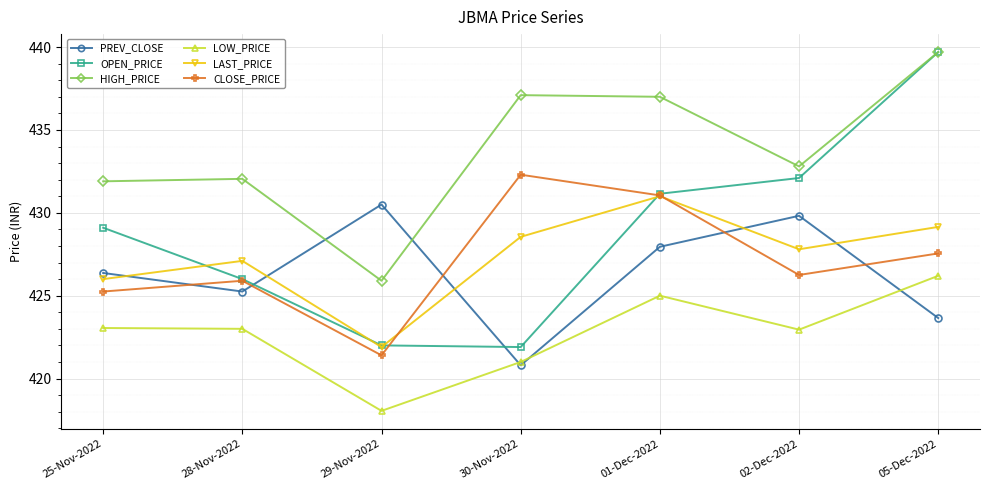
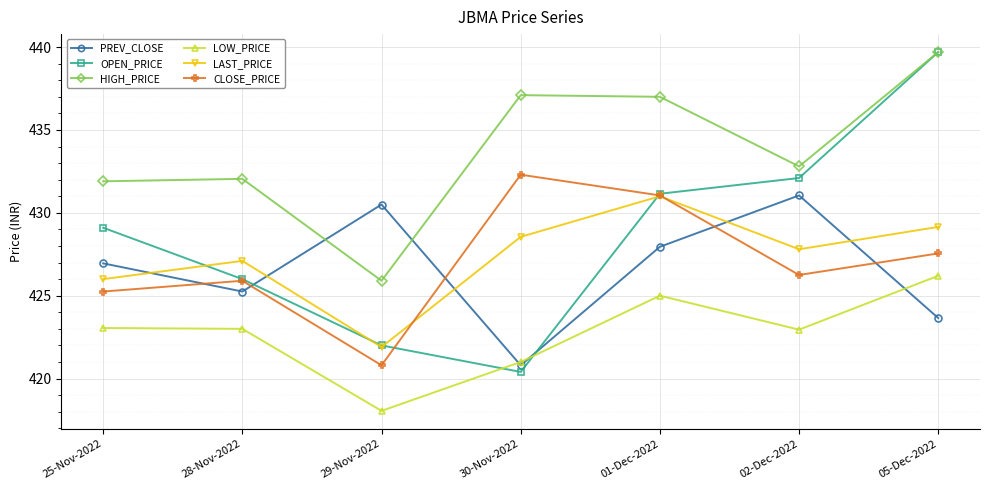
  {
    "PREV_CLOSE": {
-     "25-Nov-2022": 426.4,
+     "25-Nov-2022": 427.0,
      "28-Nov-2022": 425.3,
      "29-Nov-2022": 430.5,
      "30-Nov-2022": 420.8,
      "01-Dec-2022": 428.0,
-     "02-Dec-2022": 429.8,
+     "02-Dec-2022": 431.1,
      "05-Dec-2022": 423.7
    },
    "OPEN_PRICE": {
      "25-Nov-2022": 429.1,
-     "30-Nov-2022": 421.9,
+     "30-Nov-2022": 420.4,
      "02-Dec-2022": 432.1
    },
    "HIGH_PRICE": {
      "25-Nov-2022": 431.9,
      "28-Nov-2022": 432.1,
      "29-Nov-2022": 425.9,
      "30-Nov-2022": 437.1,
      "01-Dec-2022": 437.0,
      "02-Dec-2022": 432.8
    },
    "CLOSE_PRICE": {
      "25-Nov-2022": 425.3,
-     "29-Nov-2022": 421.4,
+     "29-Nov-2022": 420.8,
      "30-Nov-2022": 432.3,
      "02-Dec-2022": 426.3,
      "05-Dec-2022": 427.6
    }
  }
